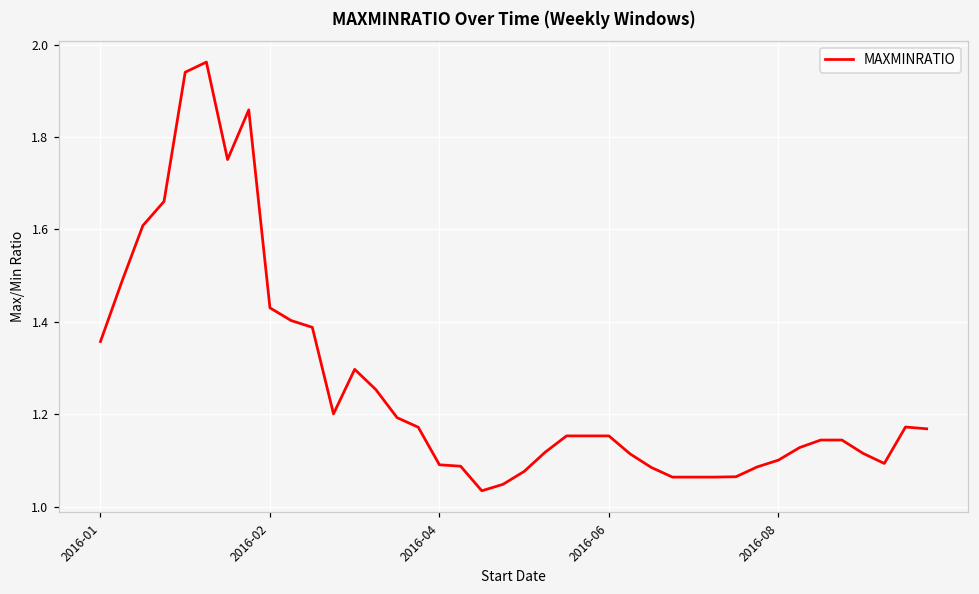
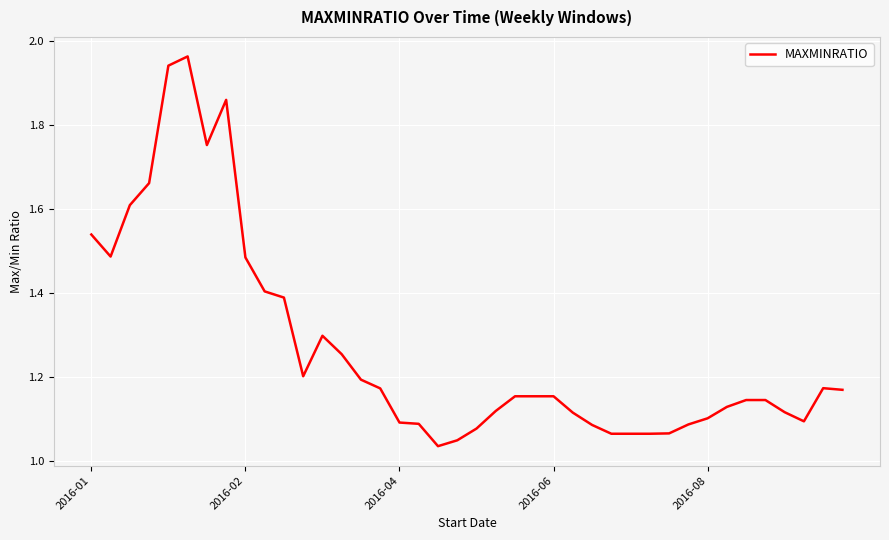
  {
-   "2016-01": 1.36,
-   "2016-02": 1.43,
+   "2016-01": 1.54,
+   "2016-02": 1.48,
    "2016-04": 1.09,
    "2016-06": 1.15,
    "2016-08": 1.10
  }
